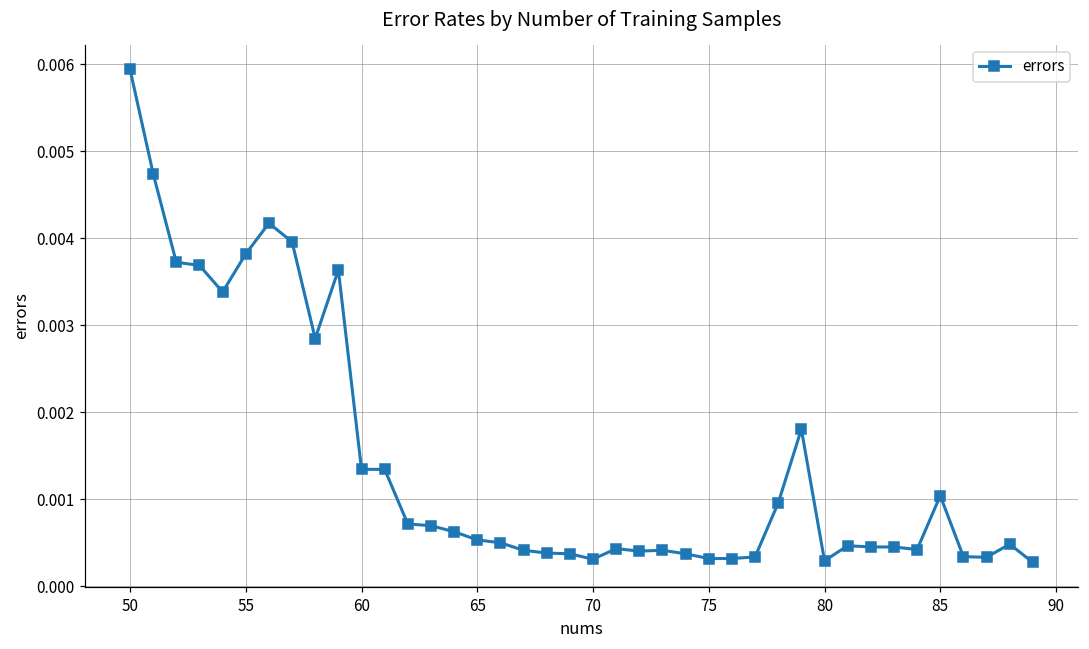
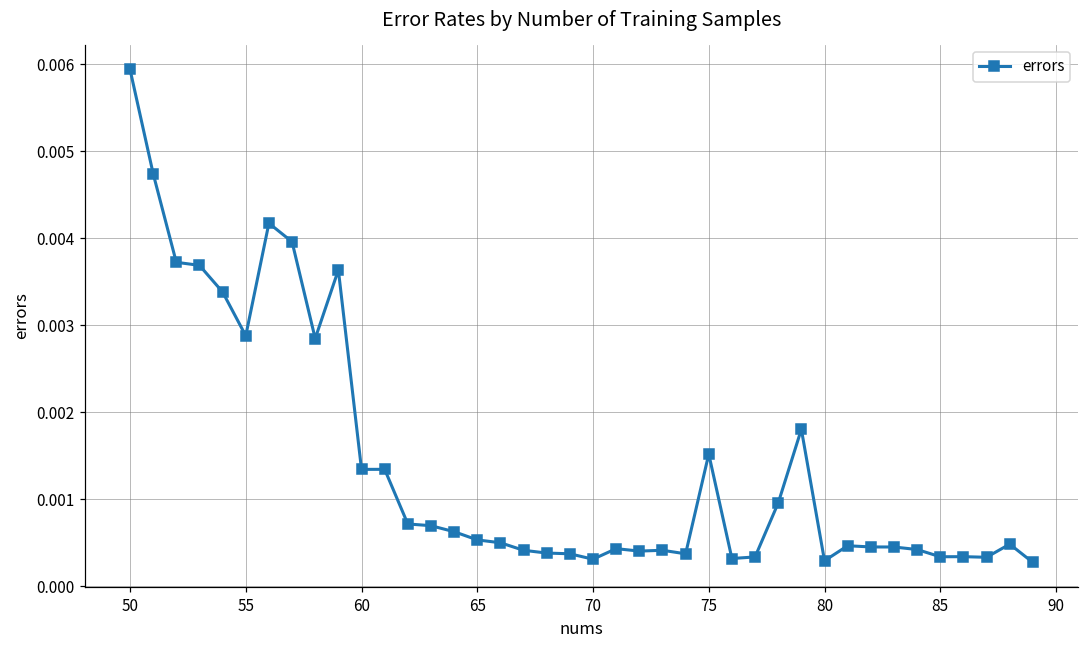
  {
    "50": 0.0059,
-   "55": 0.0038,
+   "55": 0.0029,
    "60": 0.0013,
    "65": 0.0005,
    "70": 0.0003,
-   "75": 0.0003,
+   "75": 0.0015,
    "80": 0.0003,
-   "85": 0.0010
+   "85": 0.0003
  }
